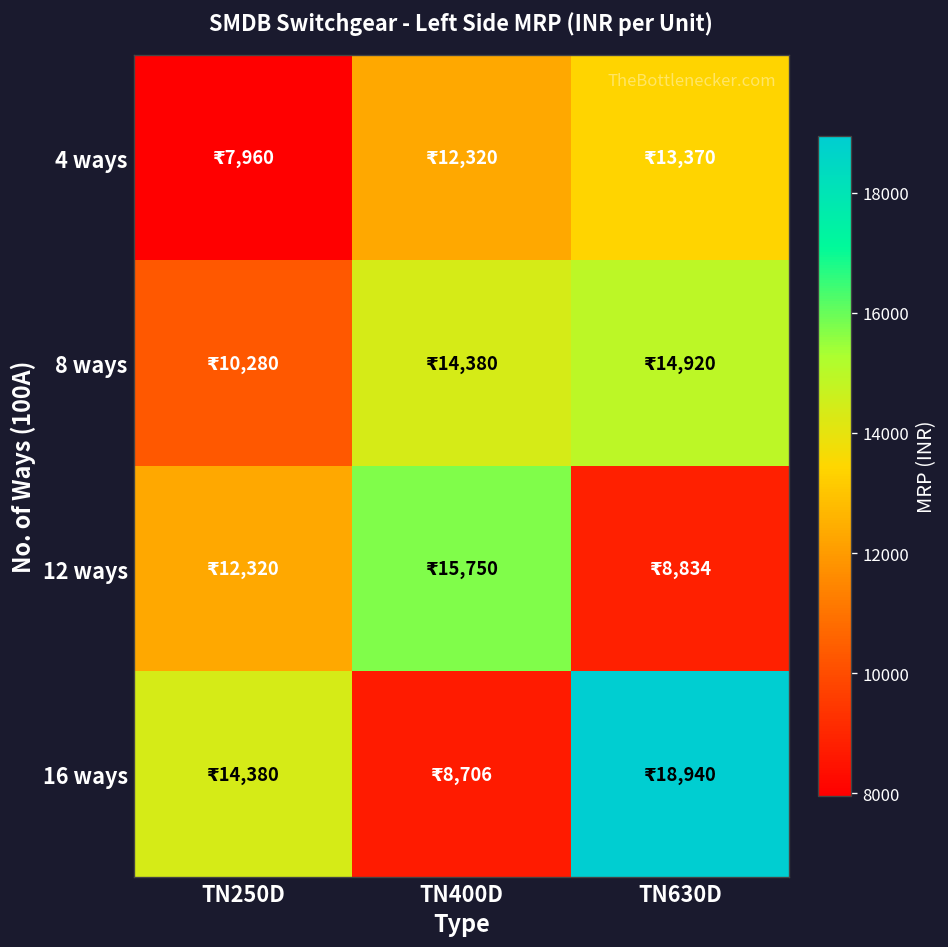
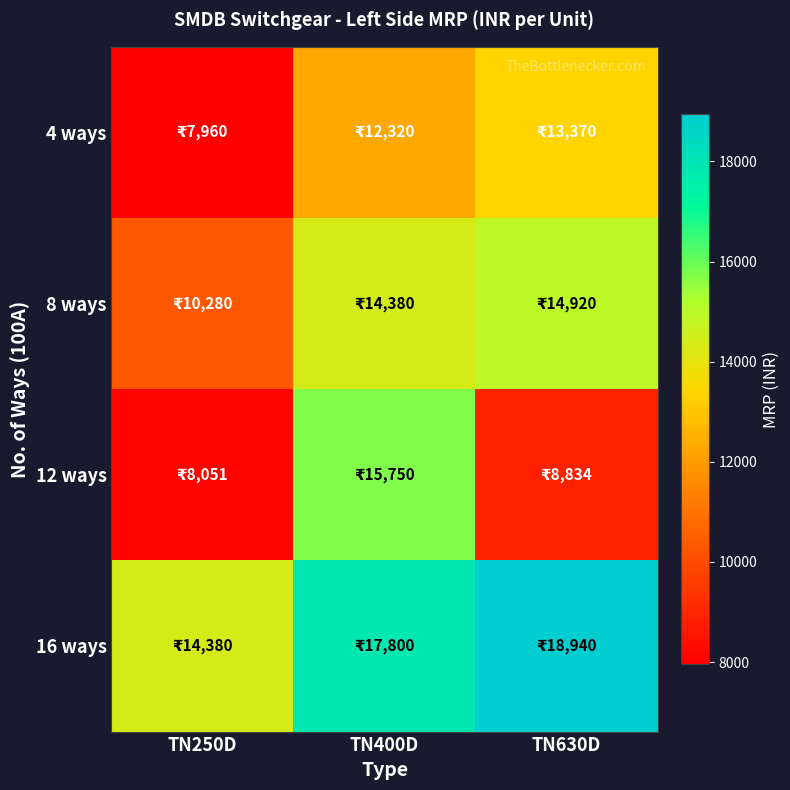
  {
    "4 ways": {
      "TN250D": "7,960",
      "TN400D": "12,320"
    },
    "8 ways": {
      "TN250D": "10,280",
      "TN400D": "14,380",
      "TN630D": "14,920"
    },
    "12 ways": {
-     "TN250D": "12,320",
+     "TN250D": "8,051",
      "TN400D": "15,750",
      "TN630D": "8,834"
    },
    "16 ways": {
      "TN250D": "14,380",
-     "TN400D": "8,706",
+     "TN400D": "17,800",
      "TN630D": "18,940"
    }
  }
